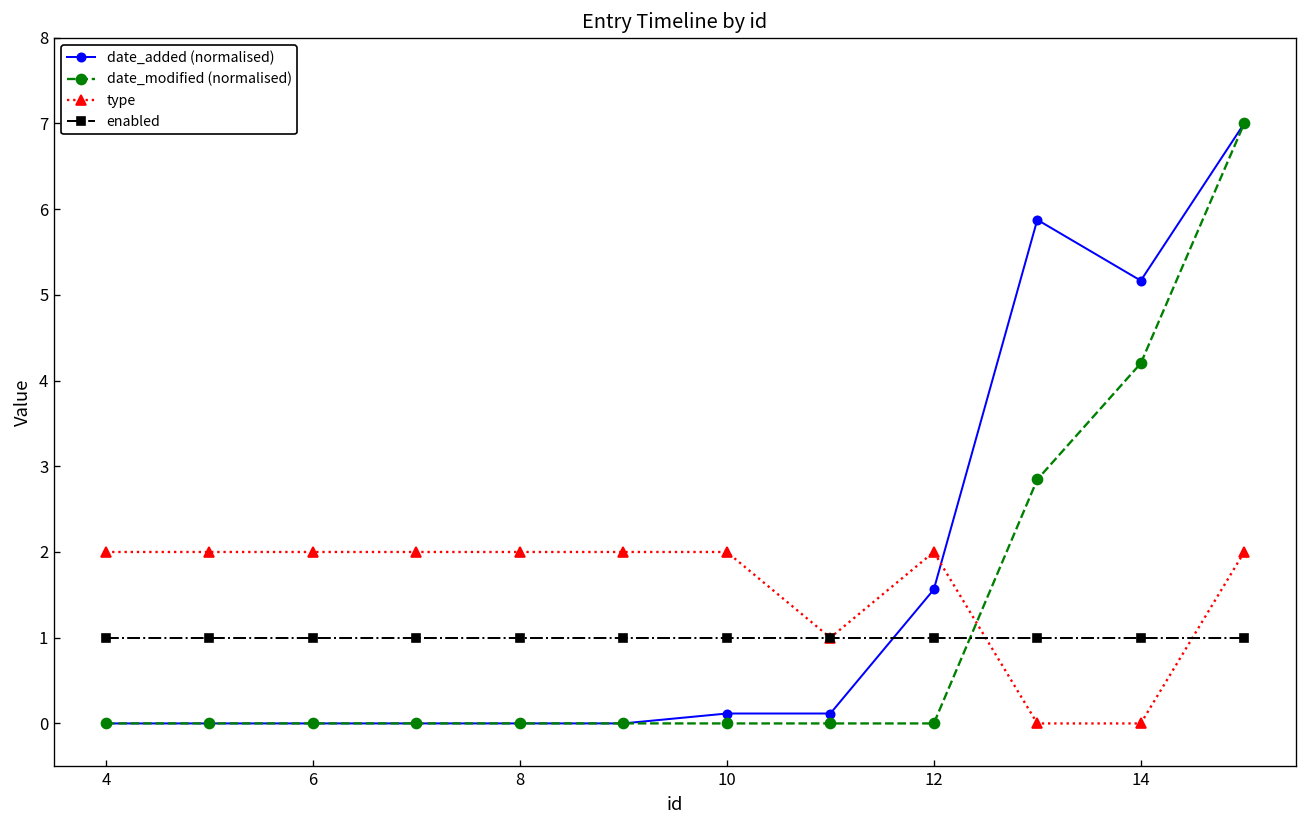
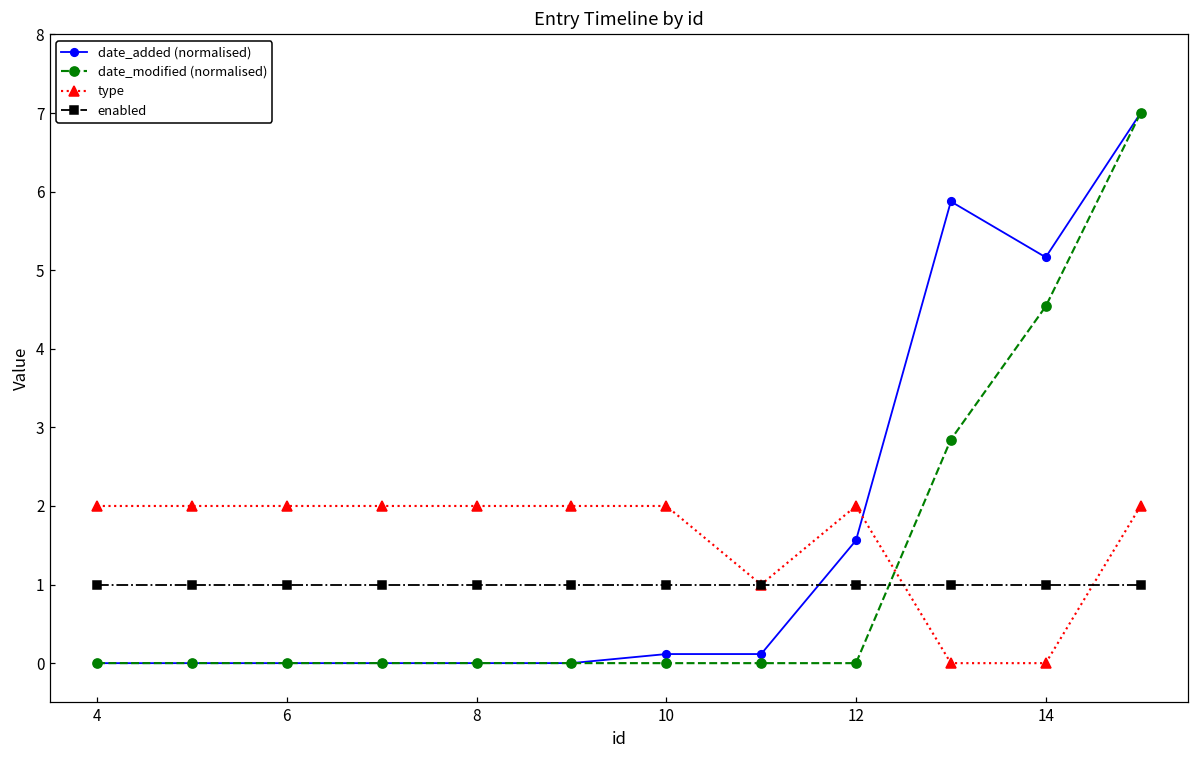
  {
    "date_added (normalised)": {
      "10": 0.1,
      "12": 1.6,
      "14": 5.2
    },
    "date_modified (normalised)": {
      "10": 0.0,
      "12": 0.0,
-     "14": 4.2
+     "14": 4.5
    },
    "type": {
      "4": 2.0,
      "6": 2.0,
      "8": 2.0,
      "10": 2.0,
      "12": 2.0,
      "14": 0.0
    },
    "enabled": {
      "4": 1.0,
      "6": 1.0,
      "8": 1.0,
      "10": 1.0,
      "12": 1.0,
      "14": 1.0
    }
  }
